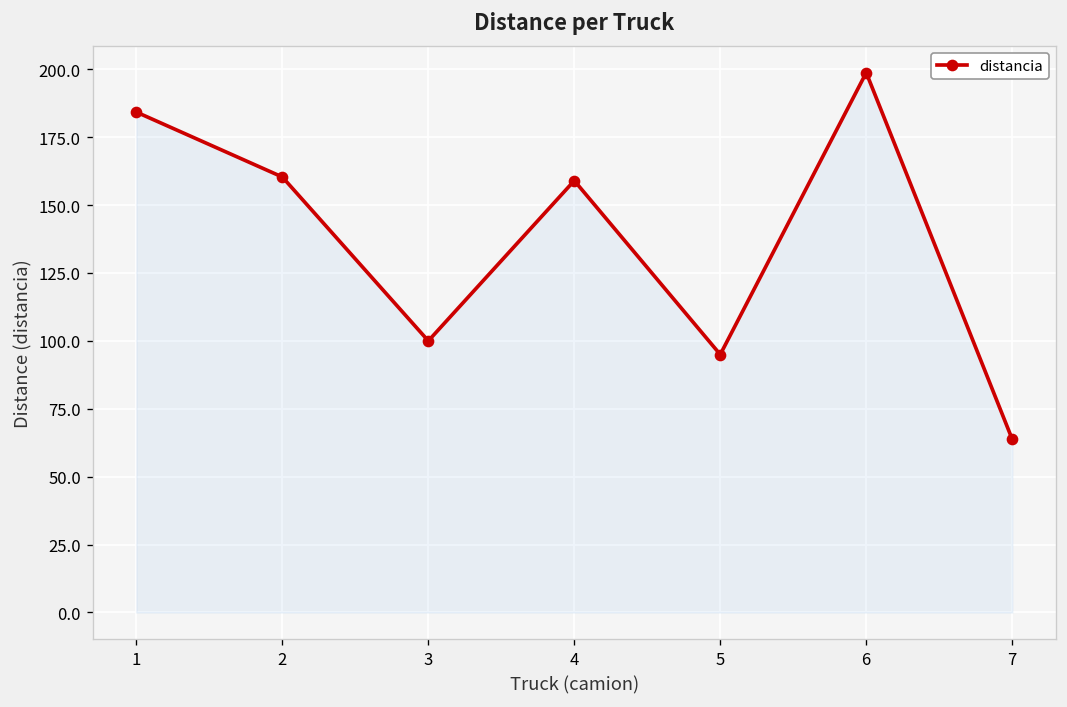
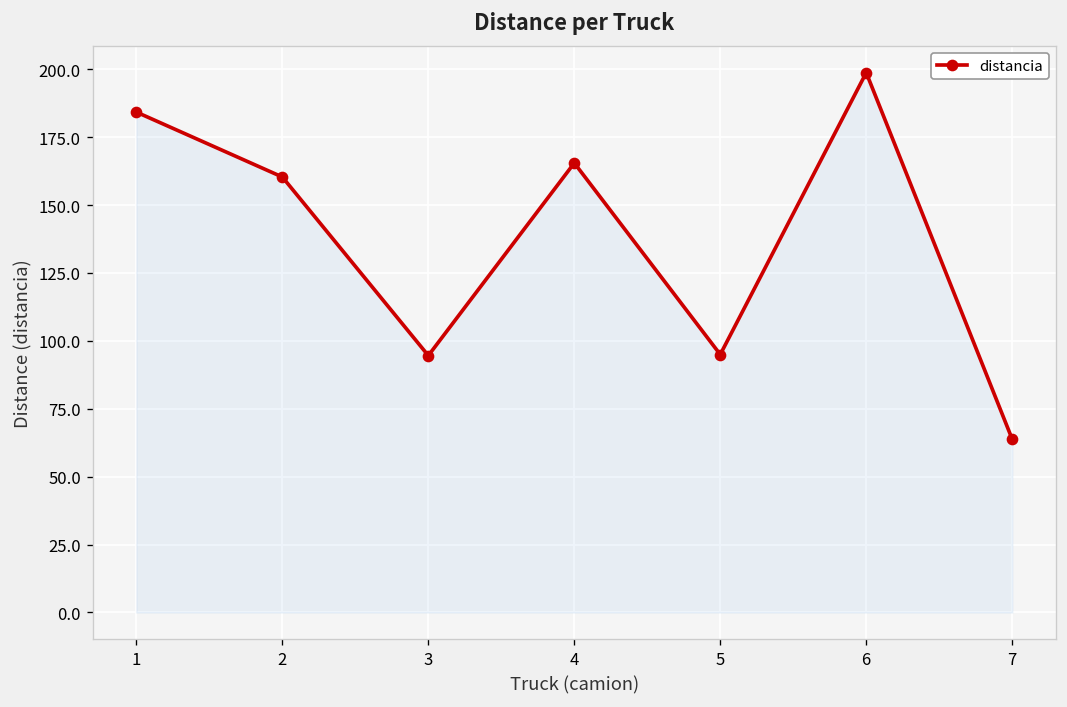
  {
    "1": 184,
    "2": 160,
-   "3": 100,
-   "4": 159,
+   "3": 95,
+   "4": 165,
    "5": 95,
    "6": 199,
    "7": 64
  }
